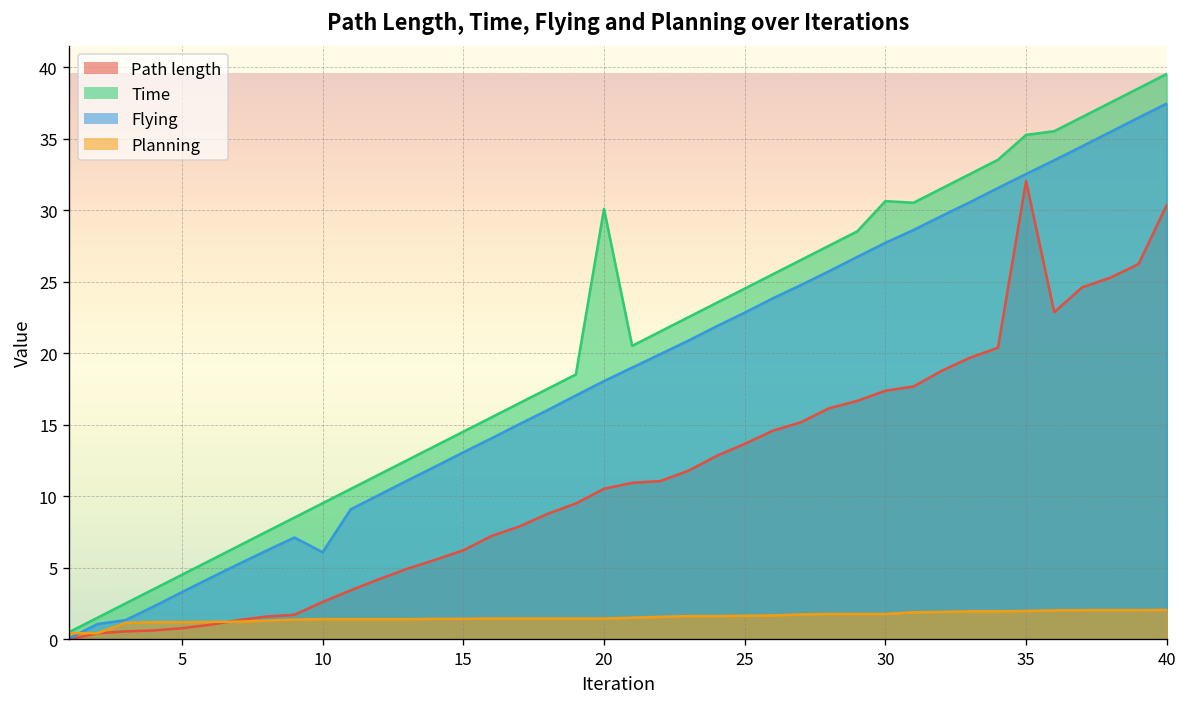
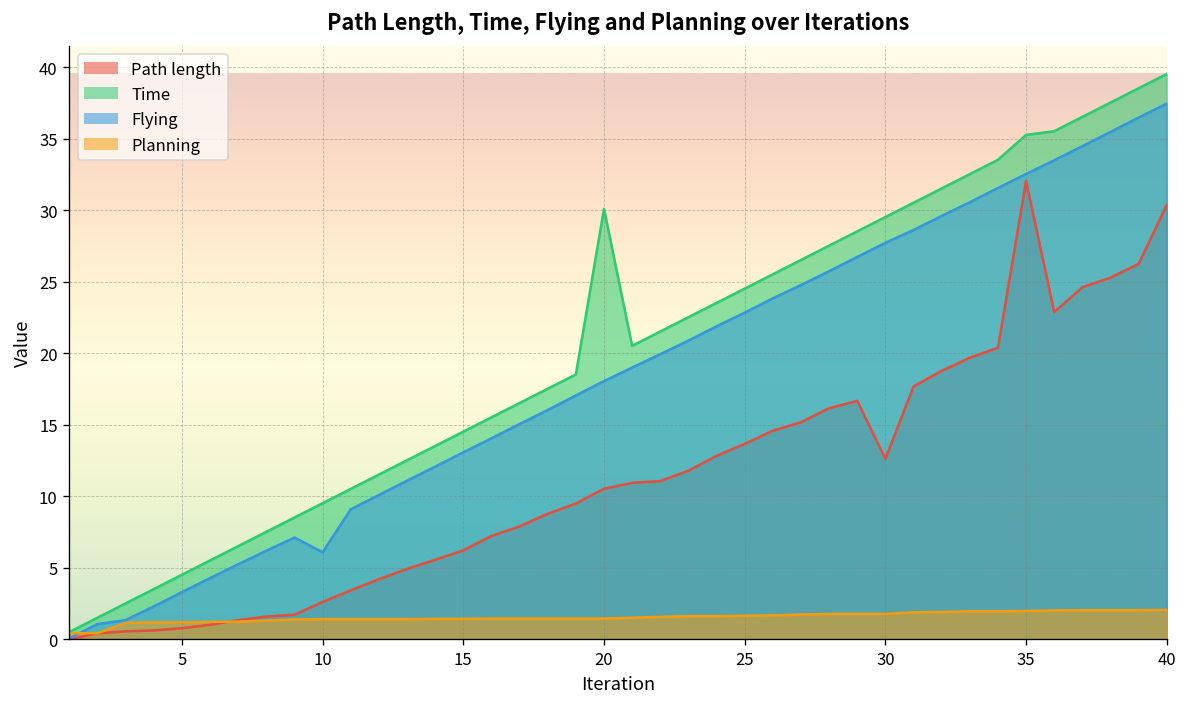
  {
    "Path length": {
      "5": 0.8,
      "10": 2.6,
      "15": 6.2,
      "20": 10.5,
      "25": 13.7,
-     "30": 17.4,
+     "30": 12.6,
      "35": 32.0,
      "40": 30.4
    },
    "Time": {
      "5": 4.5,
      "10": 9.5,
      "15": 14.5,
      "20": 30.1,
      "25": 24.5,
-     "30": 30.6,
+     "30": 29.5,
      "35": 35.3,
      "40": 39.5
    },
    "Flying": {
      "5": 3.3,
      "10": 6.1,
      "15": 13.1,
      "20": 18.1,
      "25": 22.8,
      "30": 27.7,
      "35": 32.5,
      "40": 37.5
    },
    "Planning": {
      "5": 1.2,
      "10": 1.4,
      "15": 1.4,
      "20": 1.5,
      "25": 1.7,
      "30": 1.8,
      "35": 2.0,
      "40": 2.1
    }
  }
